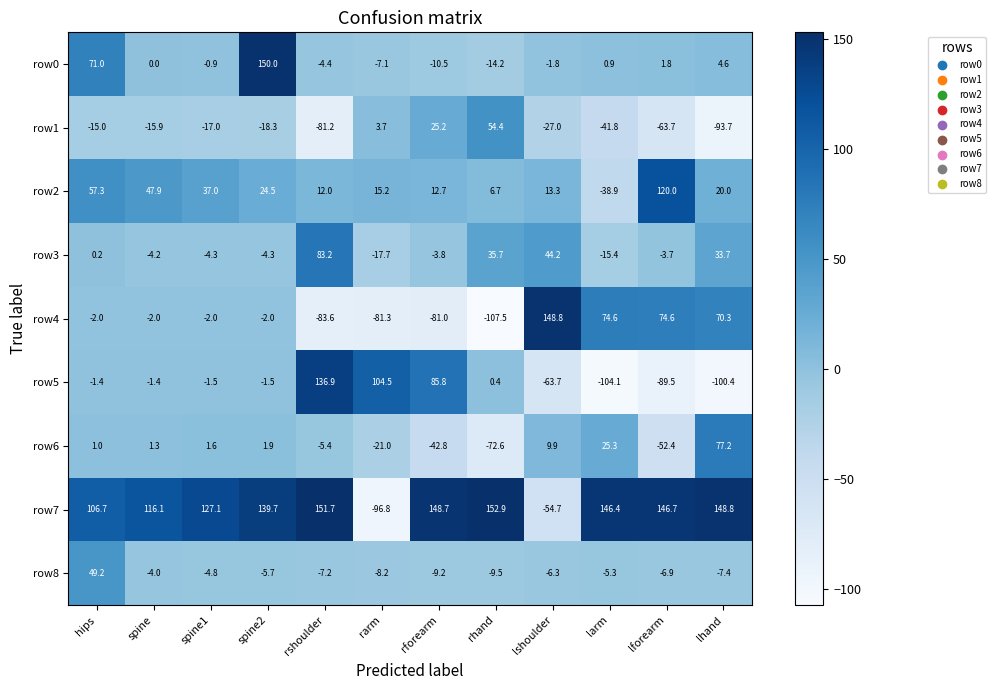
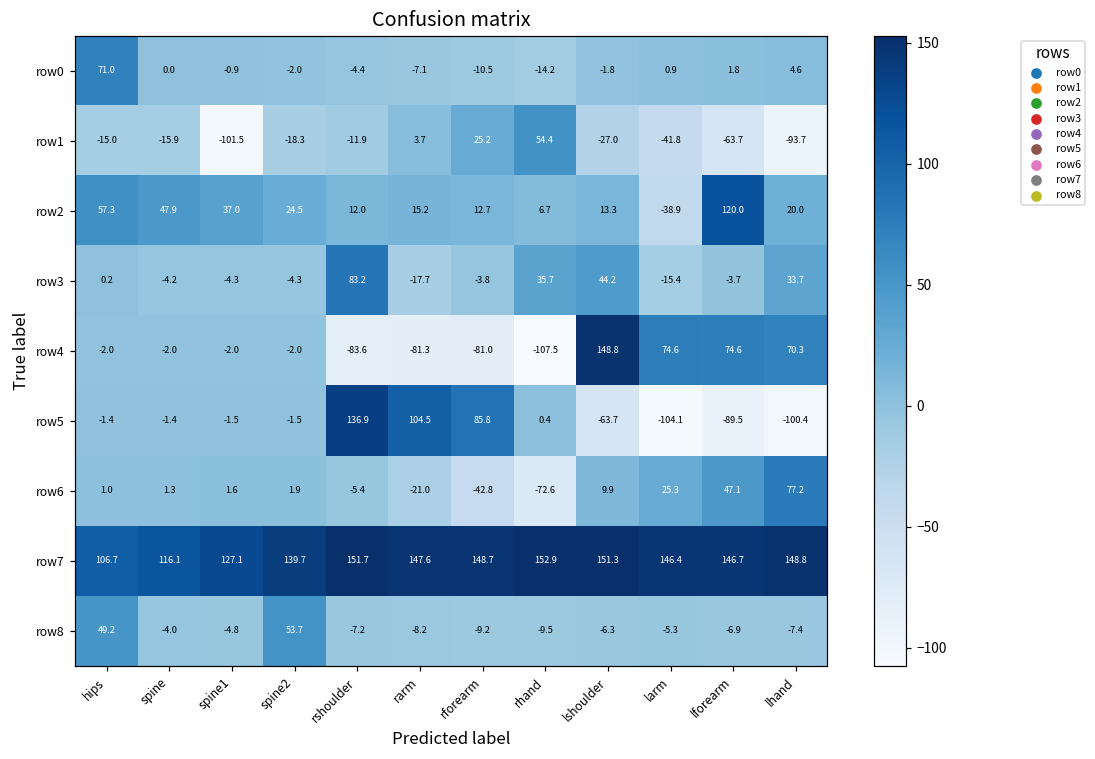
  {
    "row0": {
      "hips": 71.0,
      "spine": 0.0,
      "spine1": -0.9,
-     "spine2": 150.0,
+     "spine2": -2.0,
      "rshoulder": -4.4,
      "rarm": -7.1,
      "rforearm": -10.5,
      "rhand": -14.2,
      "lshoulder": -1.8,
      "larm": 0.9,
      "lforearm": 1.8,
      "lhand": 4.6
    },
    "row1": {
      "hips": -15.0,
      "spine": -15.9,
-     "spine1": -17.0,
+     "spine1": -101.5,
      "spine2": -18.3,
-     "rshoulder": -81.2,
+     "rshoulder": -11.9,
      "rarm": 3.7,
      "rforearm": 25.2,
      "rhand": 54.4,
      "lshoulder": -27.0,
      "larm": -41.8,
      "lforearm": -63.7,
      "lhand": -93.7
    },
    "row2": {
      "hips": 57.3,
      "spine": 47.9,
      "spine1": 37.0,
      "spine2": 24.5,
      "rshoulder": 12.0,
      "rarm": 15.2,
      "rforearm": 12.7,
      "rhand": 6.7,
      "lshoulder": 13.3,
      "larm": -38.9,
      "lforearm": 120.0,
      "lhand": 20.0
    },
    "row3": {
      "hips": 0.2,
      "spine": -4.2,
      "spine1": -4.3,
      "spine2": -4.3,
      "rshoulder": 83.2,
      "rarm": -17.7,
      "rforearm": -3.8,
      "rhand": 35.7,
      "lshoulder": 44.2,
      "larm": -15.4,
      "lforearm": -3.7,
      "lhand": 33.7
    },
    "row4": {
      "hips": -2.0,
      "spine": -2.0,
      "spine1": -2.0,
      "spine2": -2.0,
      "rshoulder": -83.6,
      "rarm": -81.3,
      "rforearm": -81.0,
      "rhand": -107.5,
      "lshoulder": 148.8,
      "larm": 74.6,
      "lforearm": 74.6,
      "lhand": 70.3
    },
    "row5": {
      "hips": -1.4,
      "spine": -1.4,
      "spine1": -1.5,
      "spine2": -1.5,
      "rshoulder": 136.9,
      "rarm": 104.5,
      "rforearm": 85.8,
      "rhand": 0.4,
      "lshoulder": -63.7,
      "larm": -104.1,
      "lforearm": -89.5,
      "lhand": -100.4
    },
    "row6": {
      "hips": 1.0,
      "spine": 1.3,
      "spine1": 1.6,
      "spine2": 1.9,
      "rshoulder": -5.4,
      "rarm": -21.0,
      "rforearm": -42.8,
      "rhand": -72.6,
      "lshoulder": 9.9,
      "larm": 25.3,
-     "lforearm": -52.4,
+     "lforearm": 47.1,
      "lhand": 77.2
    },
    "row7": {
      "hips": 106.7,
      "spine": 116.1,
      "spine1": 127.1,
      "spine2": 139.7,
      "rshoulder": 151.7,
-     "rarm": -96.8,
+     "rarm": 147.6,
      "rforearm": 148.7,
      "rhand": 152.9,
-     "lshoulder": -54.7,
+     "lshoulder": 151.3,
      "larm": 146.4,
      "lforearm": 146.7,
      "lhand": 148.8
    },
    "row8": {
      "hips": 49.2,
      "spine": -4.0,
      "spine1": -4.8,
-     "spine2": -5.7,
+     "spine2": 53.7,
      "rshoulder": -7.2,
      "rarm": -8.2,
      "rforearm": -9.2,
      "rhand": -9.5,
      "lshoulder": -6.3,
      "larm": -5.3,
      "lforearm": -6.9,
      "lhand": -7.4
    }
  }
